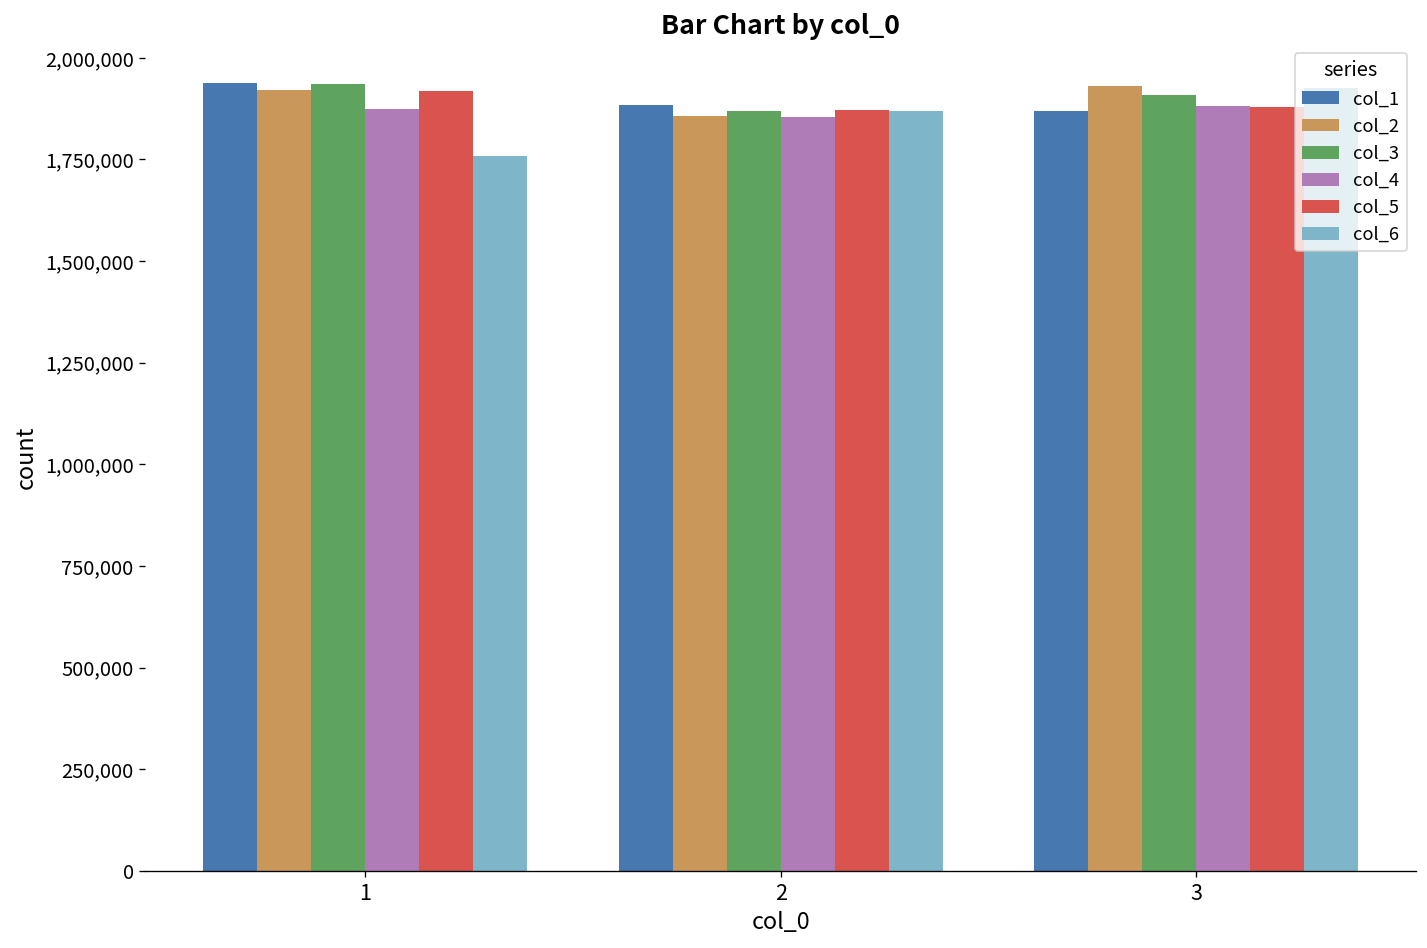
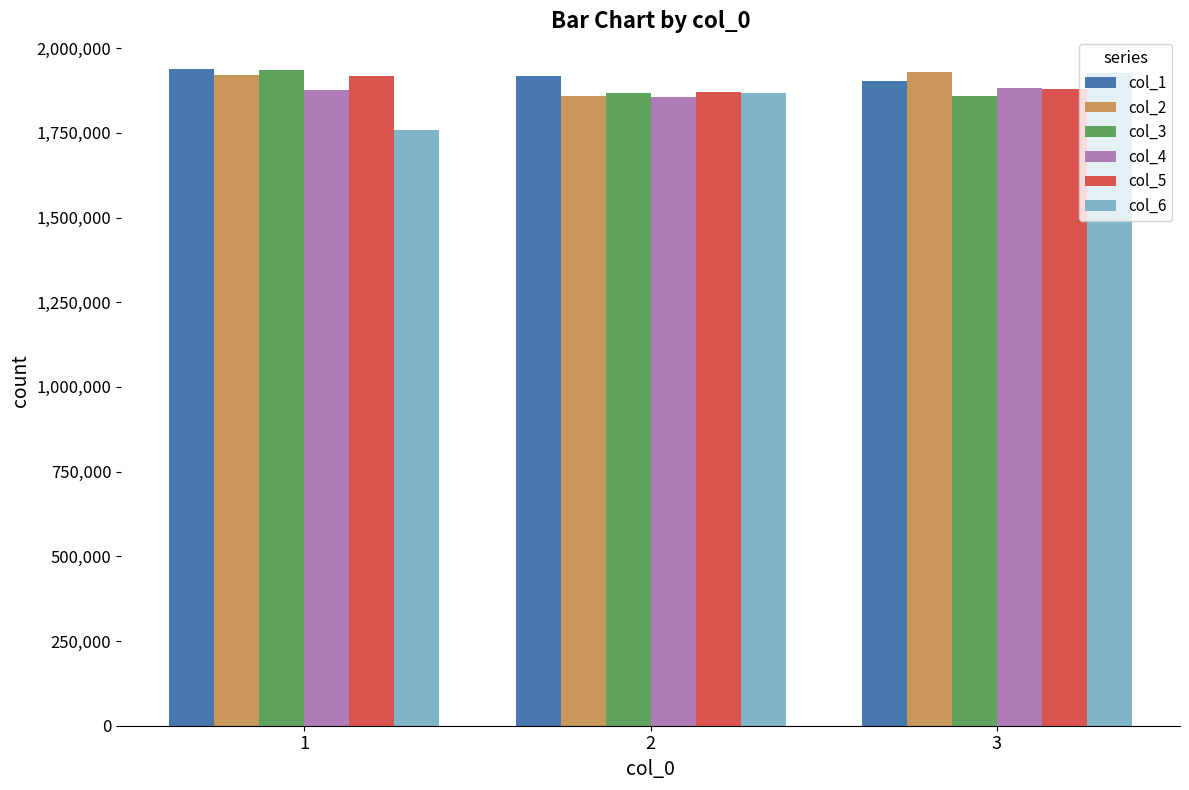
  {
    "col_1": {
      "1": "1,940,000",
-     "2": "1,880,000",
-     "3": "1,870,000"
+     "2": "1,920,000",
+     "3": "1,900,000"
    },
    "col_2": {
      "1": "1,920,000",
      "2": "1,860,000",
      "3": "1,930,000"
    },
    "col_3": {
      "1": "1,930,000",
      "2": "1,870,000",
-     "3": "1,910,000"
+     "3": "1,860,000"
    },
    "col_4": {
      "1": "1,880,000",
      "2": "1,860,000",
      "3": "1,880,000"
    },
    "col_5": {
      "1": "1,920,000",
      "2": "1,870,000",
      "3": "1,880,000"
    },
    "col_6": {
      "1": "1,760,000",
      "2": "1,870,000"
    }
  }
